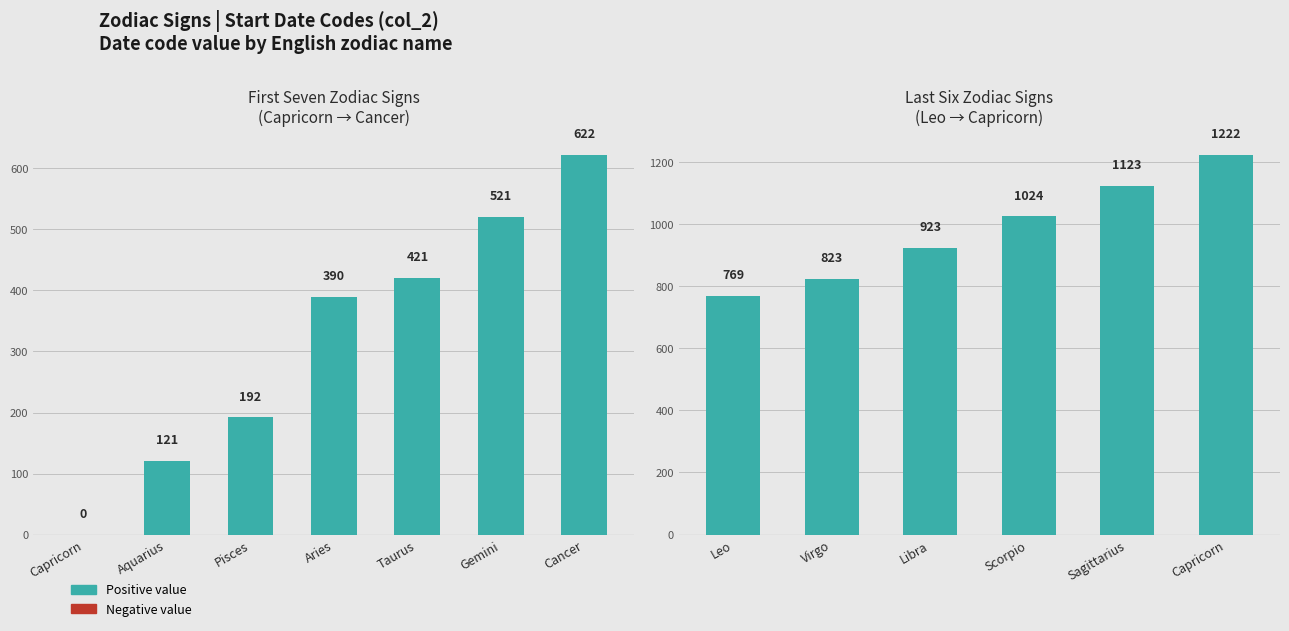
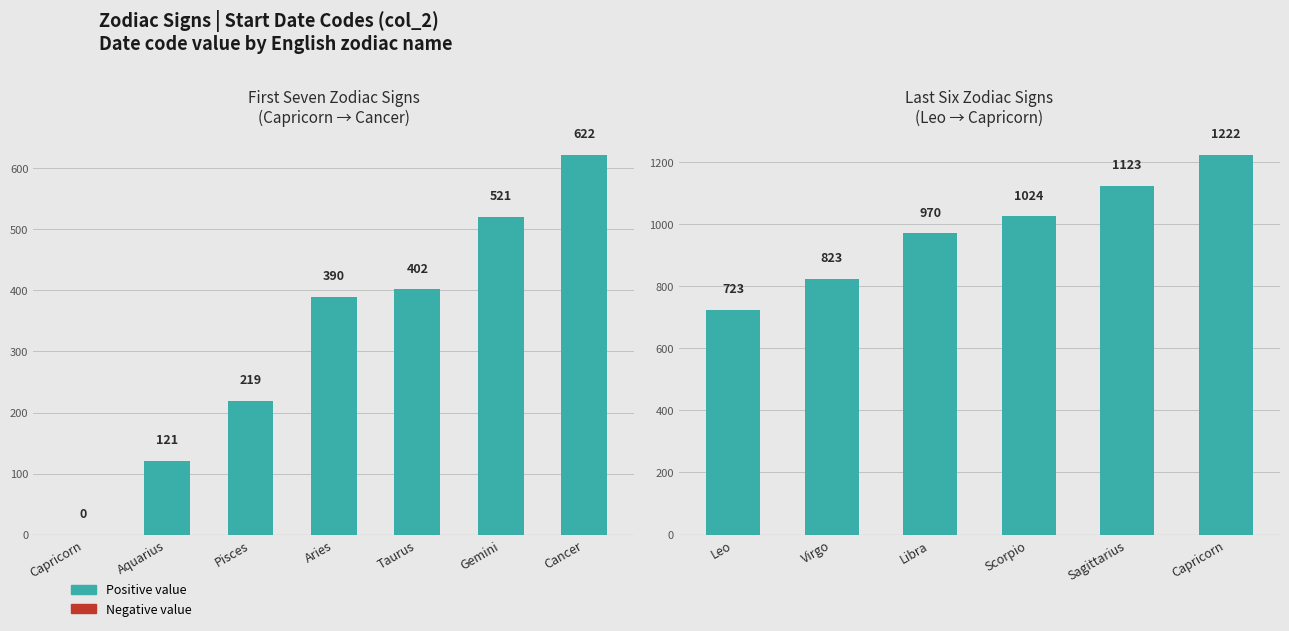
  {
    "First Seven Zodiac Signs (Capricorn → Cancer)": {
      "Capricorn": 0,
      "Aquarius": 121,
-     "Pisces": 192,
+     "Pisces": 219,
      "Aries": 390,
-     "Taurus": 421,
+     "Taurus": 402,
      "Gemini": 521,
      "Cancer": 622
    },
    "Last Six Zodiac Signs (Leo → Capricorn)": {
-     "Leo": 769,
+     "Leo": 723,
      "Virgo": 823,
-     "Libra": 923,
+     "Libra": 970,
      "Scorpio": 1024,
      "Sagittarius": 1123,
      "Capricorn": 1222
    }
  }
